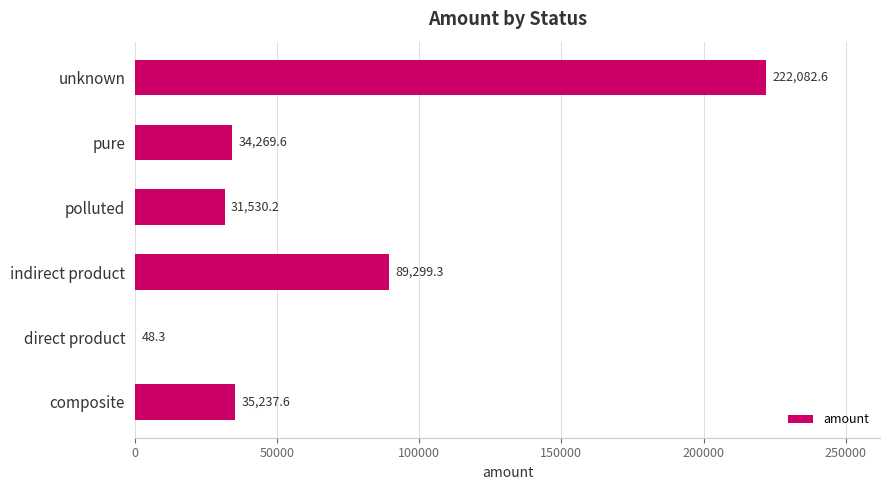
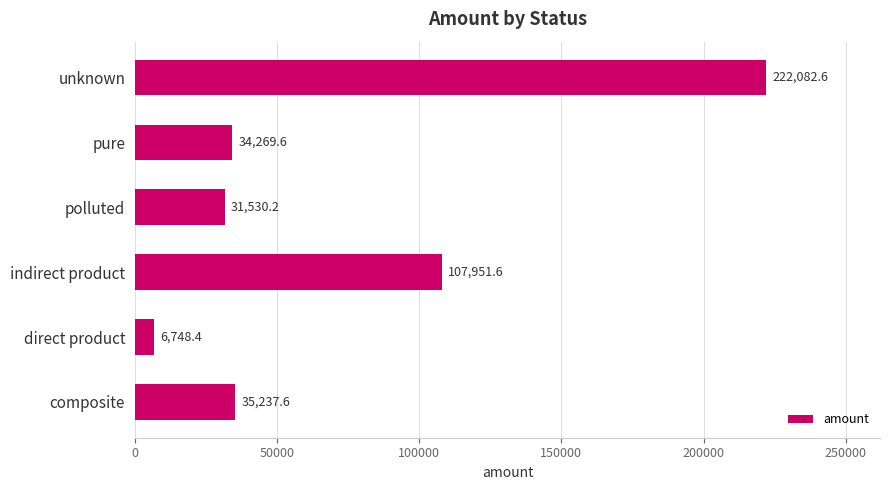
  {
    "unknown": "222,082.6",
    "pure": "34,269.6",
    "polluted": "31,530.2",
-   "indirect product": "89,299.3",
-   "direct product": "48.3",
+   "indirect product": "107,951.6",
+   "direct product": "6,748.4",
    "composite": "35,237.6"
  }
